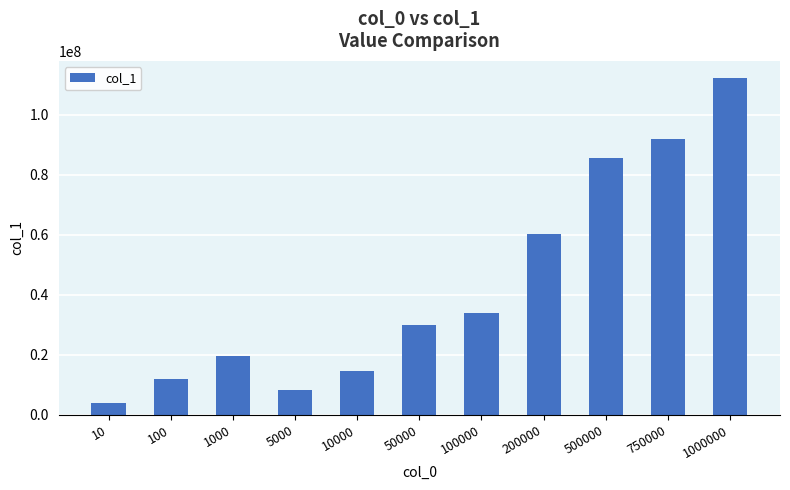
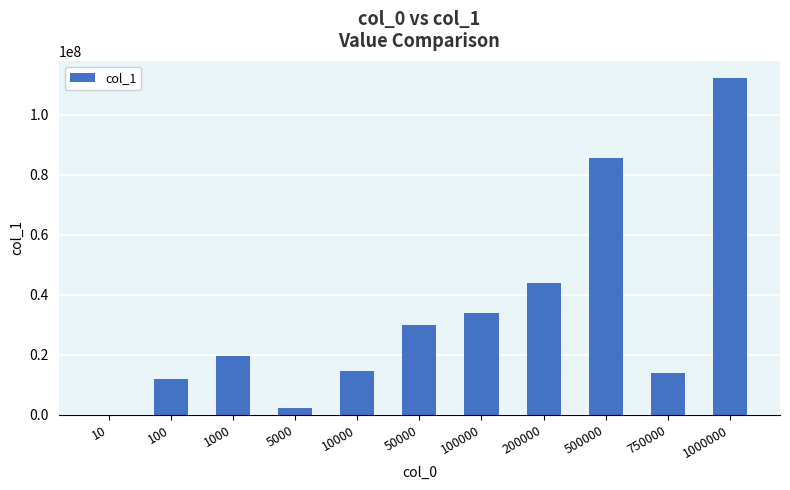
  {
-   "10": 4000000,
+   "10": 0,
    "100": 12000000,
    "1000": 19000000,
-   "5000": 8000000,
+   "5000": 2000000,
    "10000": 15000000,
    "50000": 30000000,
    "100000": 34000000,
-   "200000": 60000000,
+   "200000": 44000000,
    "500000": 86000000,
-   "750000": 92000000,
+   "750000": 14000000,
    "1000000": 112000000
  }
